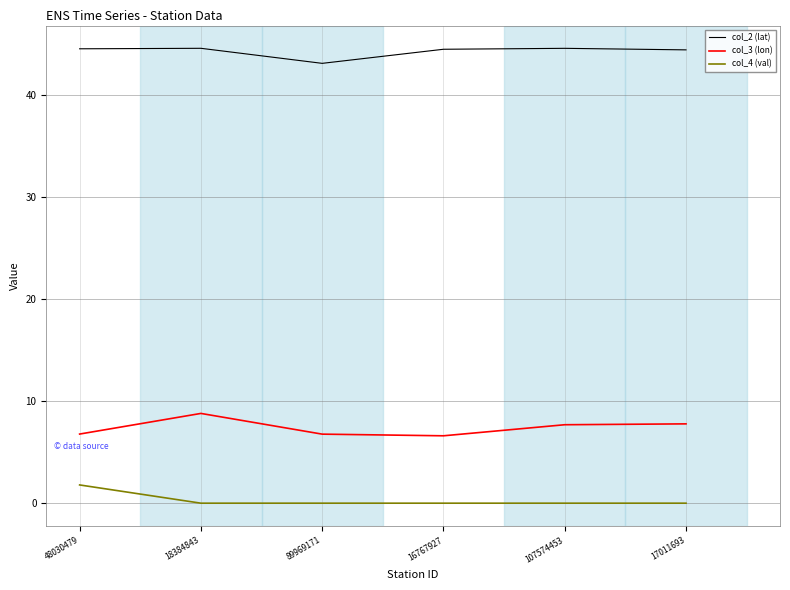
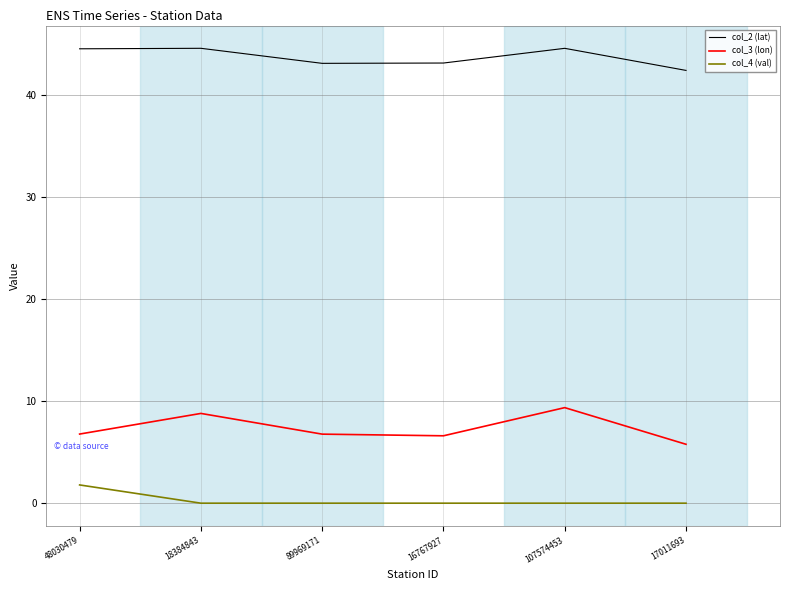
  {
    "col_2 (lat)": {
      "48030479": 44.6,
      "18384843": 44.6,
      "89969171": 43.1,
-     "16767927": 44.5,
+     "16767927": 43.2,
      "107574453": 44.6,
-     "17011693": 44.4
+     "17011693": 42.4
    },
    "col_3 (lon)": {
      "48030479": 6.8,
      "18384843": 8.8,
      "89969171": 6.8,
      "16767927": 6.6,
-     "107574453": 7.7,
-     "17011693": 7.8
+     "107574453": 9.4,
+     "17011693": 5.8
    },
    "col_4 (val)": {
      "48030479": 1.8,
      "18384843": 0.0,
      "89969171": 0.0,
      "16767927": 0.0,
      "107574453": 0.0,
      "17011693": 0.0
    }
  }
